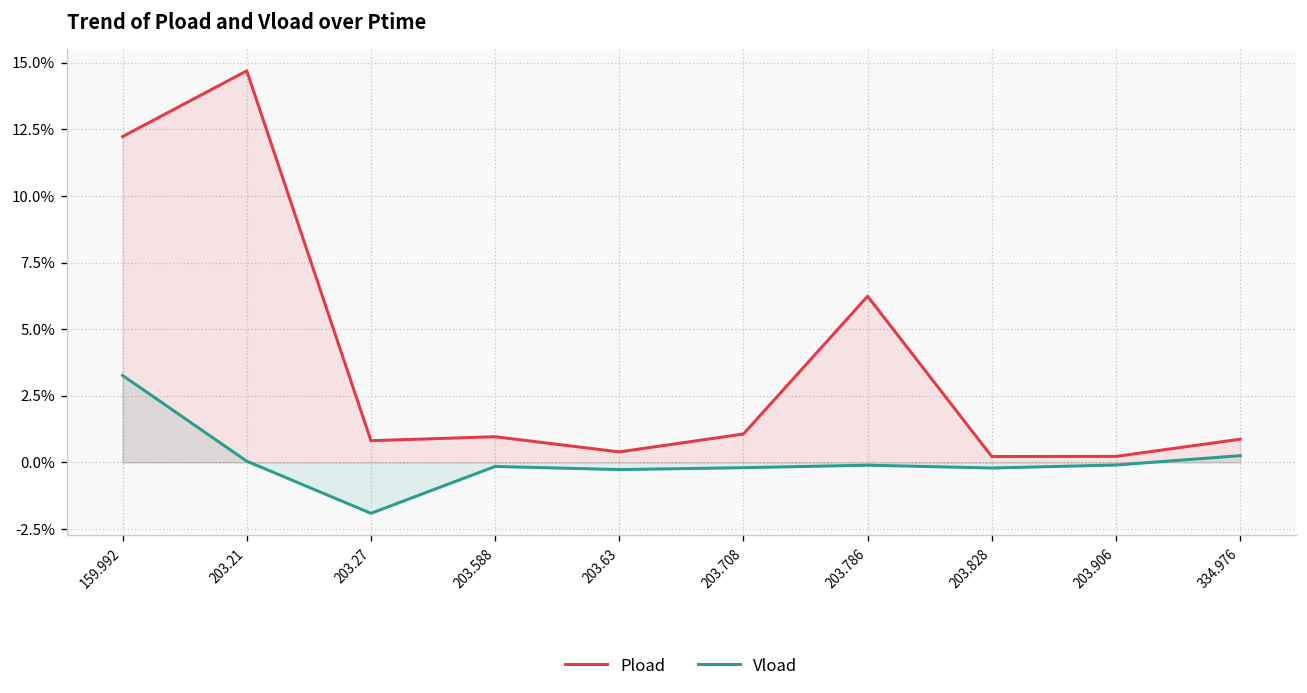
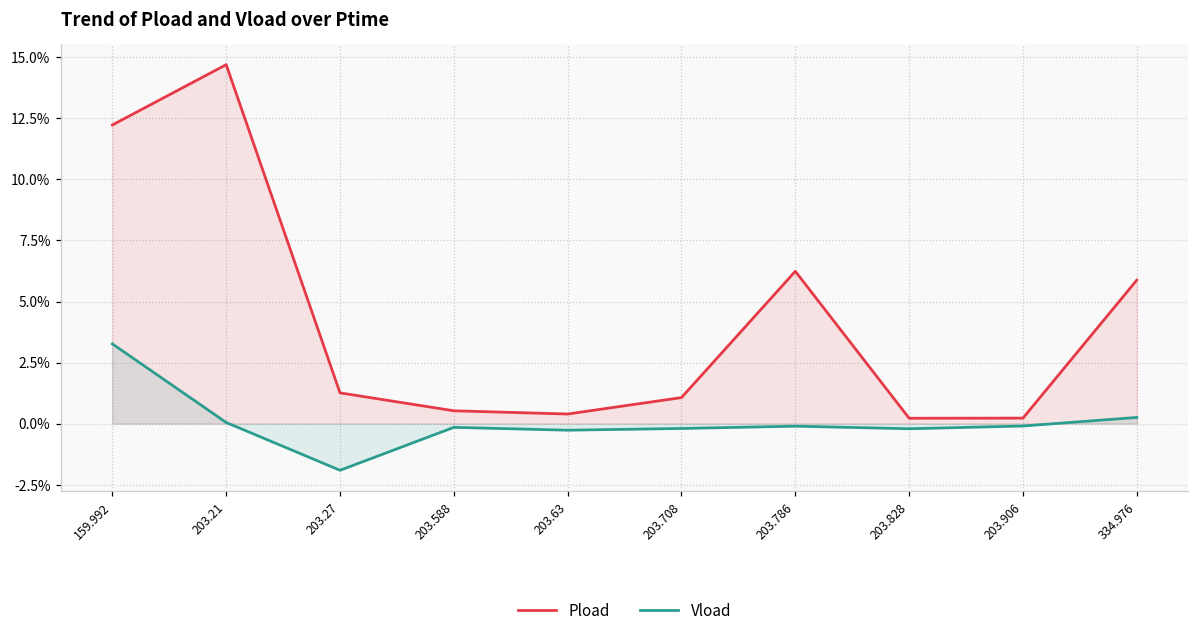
  {
    "Pload": {
      "159.992": "12.2%",
      "203.21": "14.7%",
-     "203.27": "0.8%",
-     "203.588": "1.0%",
+     "203.27": "1.3%",
+     "203.588": "0.5%",
      "203.63": "0.4%",
      "203.708": "1.1%",
      "203.786": "6.2%",
      "203.828": "0.2%",
      "203.906": "0.2%",
-     "334.976": "0.9%"
+     "334.976": "5.9%"
    }
  }
